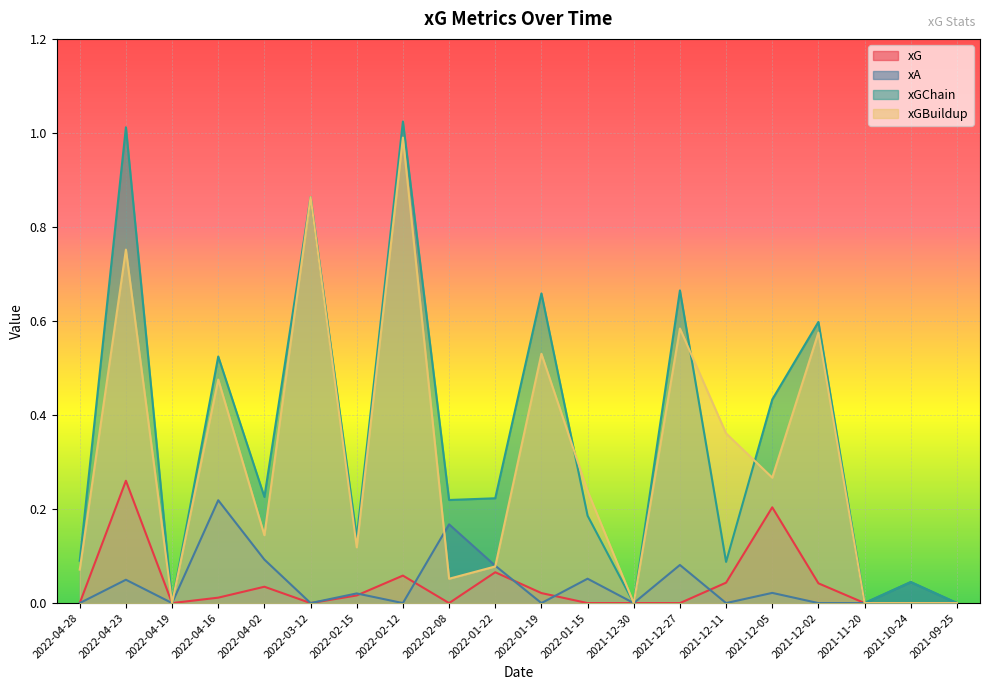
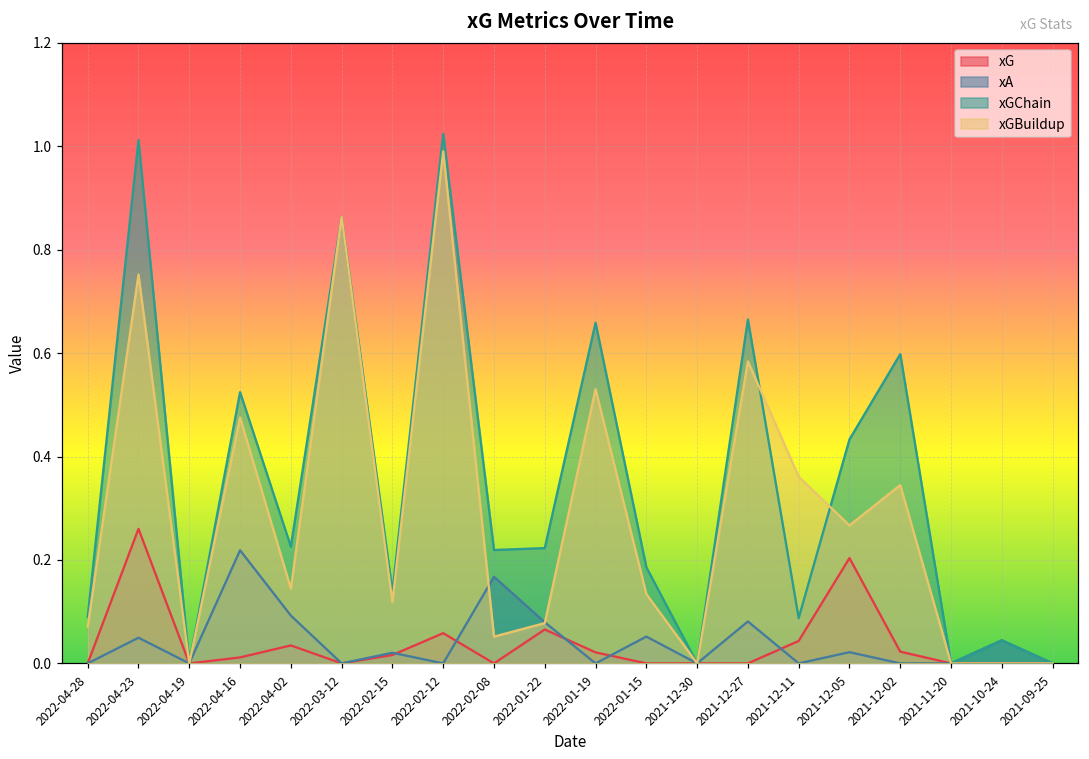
  {
    "xG": {
      "2022-04-23": 0.26,
      "2022-04-16": 0.01,
      "2022-04-02": 0.03,
      "2022-02-12": 0.06,
      "2022-02-08": 0.00,
      "2022-01-22": 0.07,
      "2022-01-19": 0.02,
      "2022-01-15": 0.00,
      "2021-12-27": 0.00,
      "2021-12-11": 0.04,
      "2021-12-05": 0.20,
-     "2021-12-02": 0.04
+     "2021-12-02": 0.02
    },
    "xGBuildup": {
      "2022-04-28": 0.07,
      "2022-04-23": 0.75,
      "2022-04-16": 0.48,
      "2022-04-02": 0.14,
      "2022-02-15": 0.12,
      "2022-02-12": 0.99,
      "2022-02-08": 0.05,
      "2022-01-19": 0.53,
-     "2022-01-15": 0.24,
+     "2022-01-15": 0.13,
      "2021-12-27": 0.58,
      "2021-12-11": 0.36,
      "2021-12-05": 0.27,
-     "2021-12-02": 0.58
+     "2021-12-02": 0.34
    }
  }
